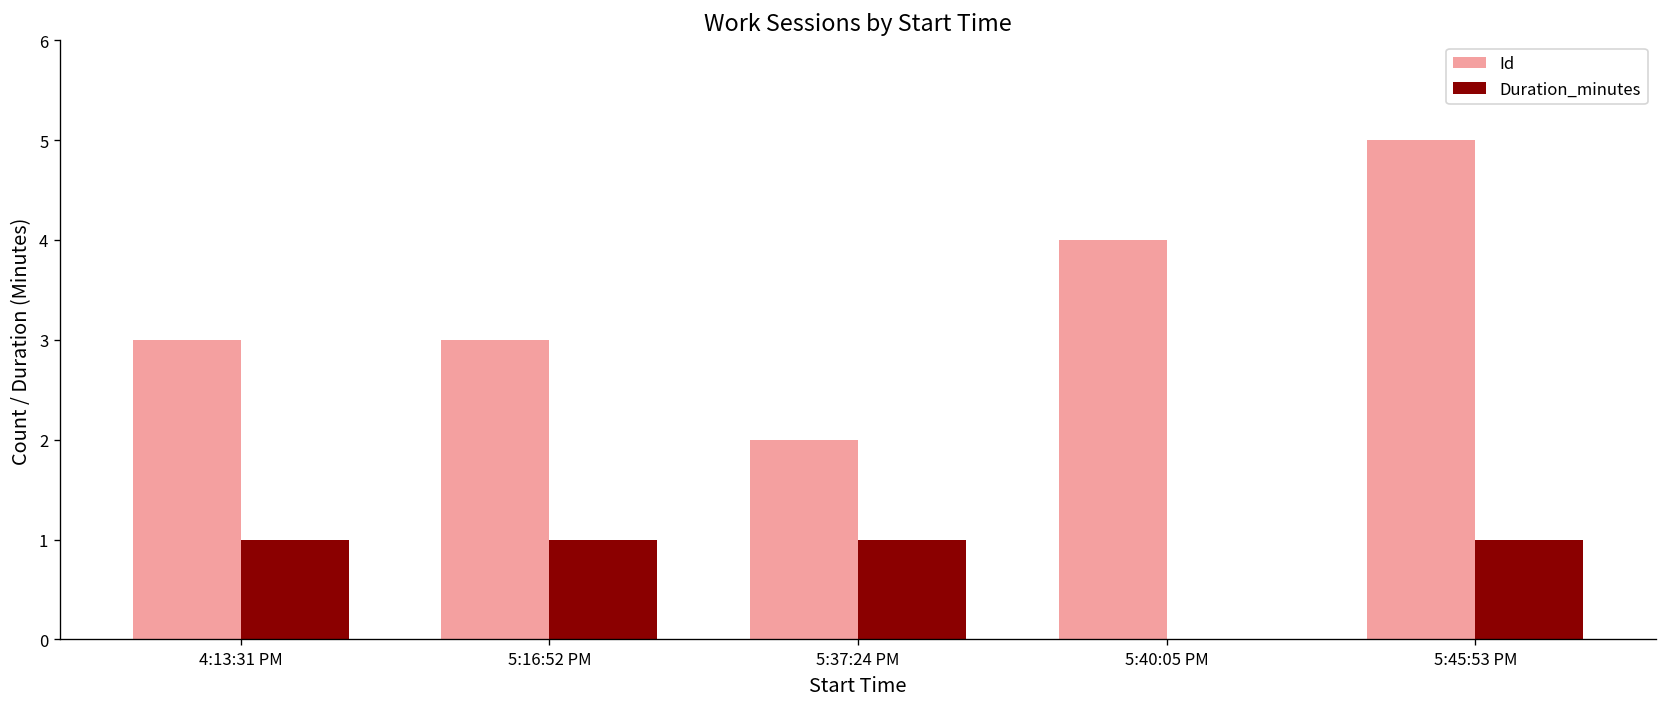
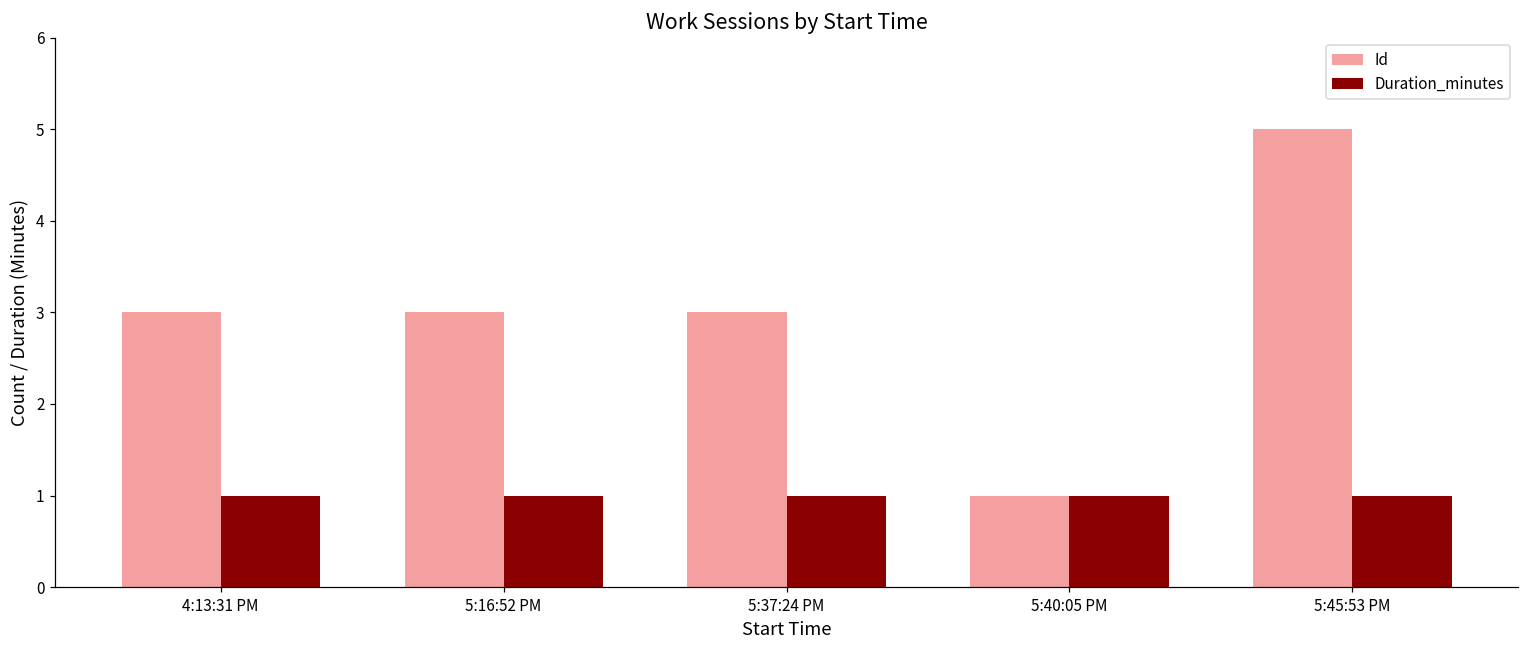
  {
    "Id": {
      "4:13:31 PM": 3,
      "5:16:52 PM": 3,
-     "5:37:24 PM": 2,
-     "5:40:05 PM": 4,
+     "5:37:24 PM": 3,
+     "5:40:05 PM": 1,
      "5:45:53 PM": 5
    },
    "Duration_minutes": {
      "4:13:31 PM": 1,
      "5:16:52 PM": 1,
      "5:37:24 PM": 1,
-     "5:40:05 PM": 0,
+     "5:40:05 PM": 1,
      "5:45:53 PM": 1
    }
  }
